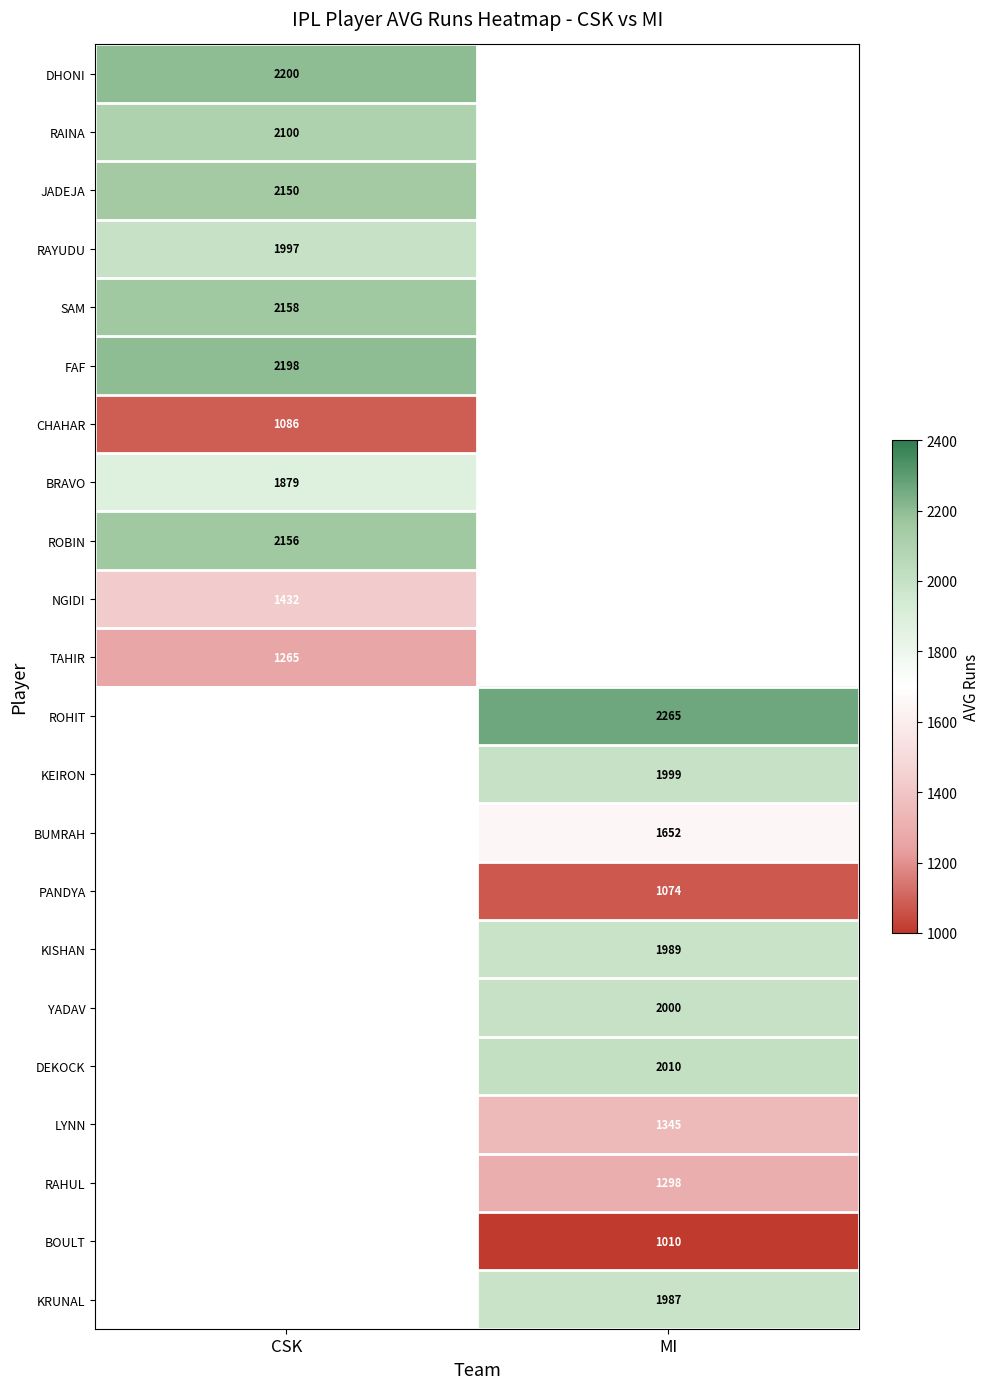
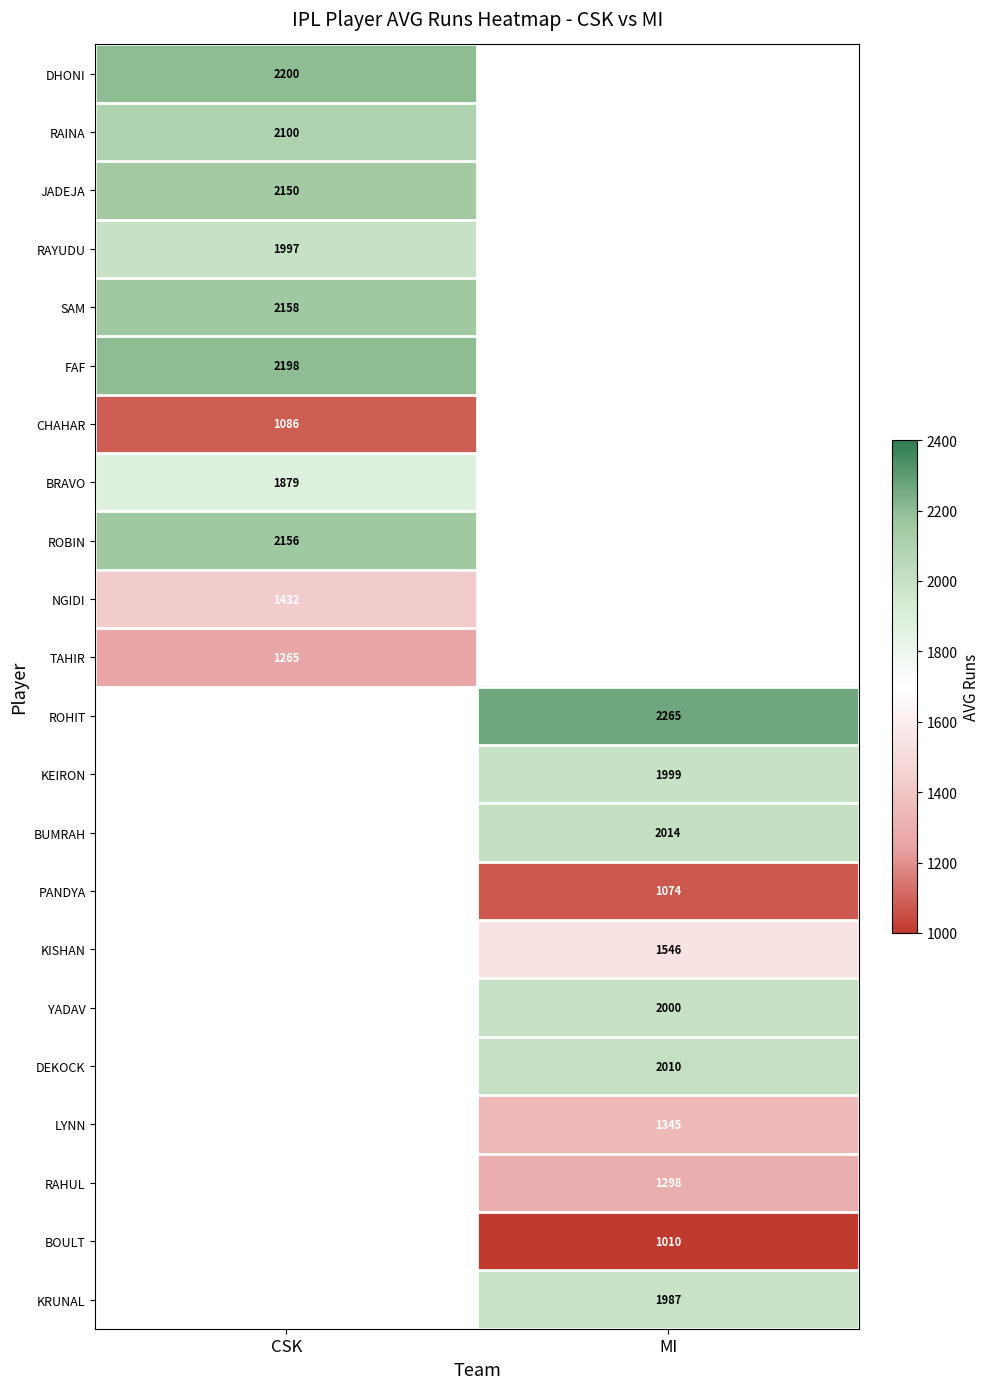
  {
    "DHONI": {
      "CSK": 2200
    },
    "RAINA": {
      "CSK": 2100
    },
    "JADEJA": {
      "CSK": 2150
    },
    "RAYUDU": {
      "CSK": 1997
    },
    "SAM": {
      "CSK": 2158
    },
    "FAF": {
      "CSK": 2198
    },
    "CHAHAR": {
      "CSK": 1086
    },
    "BRAVO": {
      "CSK": 1879
    },
    "ROBIN": {
      "CSK": 2156
    },
    "NGIDI": {
      "CSK": 1432
    },
    "TAHIR": {
      "CSK": 1265
    },
    "ROHIT": {
      "MI": 2265
    },
    "KEIRON": {
      "MI": 1999
    },
    "BUMRAH": {
-     "MI": 1652
+     "MI": 2014
    },
    "PANDYA": {
      "MI": 1074
    },
    "KISHAN": {
-     "MI": 1989
+     "MI": 1546
    },
    "YADAV": {
      "MI": 2000
    },
    "DEKOCK": {
      "MI": 2010
    },
    "LYNN": {
      "MI": 1345
    },
    "RAHUL": {
      "MI": 1298
    },
    "BOULT": {
      "MI": 1010
    },
    "KRUNAL": {
      "MI": 1987
    }
  }
